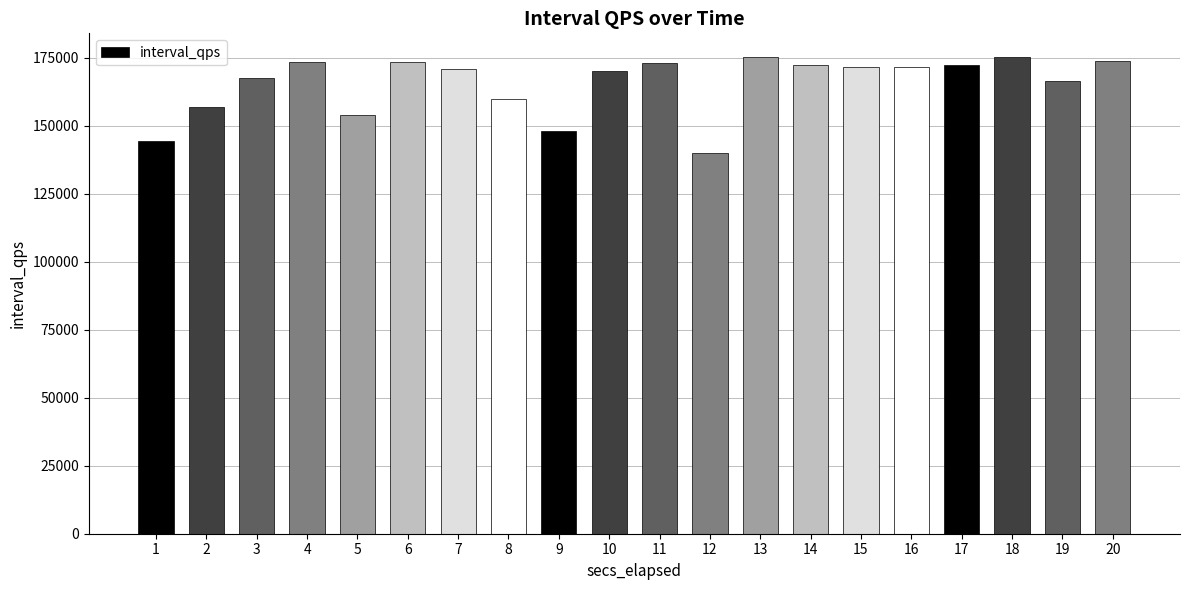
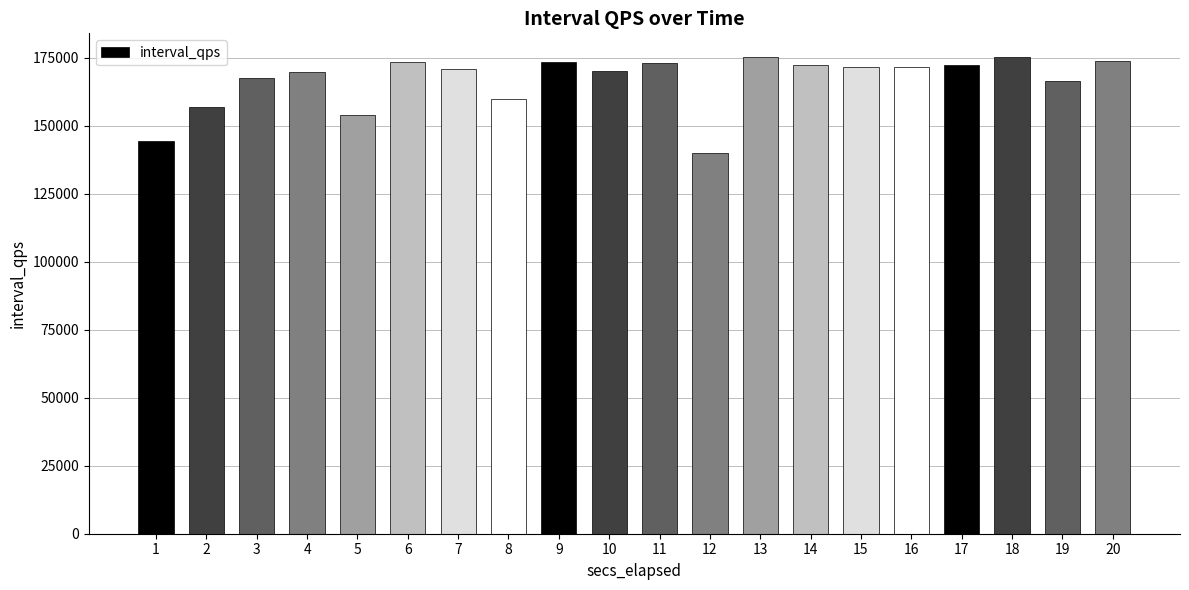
  {
    "1": 144000,
    "2": 157000,
    "3": 167000,
-   "4": 173000,
+   "4": 170000,
    "5": 154000,
    "6": 173000,
    "7": 171000,
    "8": 160000,
-   "9": 148000,
+   "9": 173000,
    "10": 170000,
    "11": 173000,
    "12": 140000,
    "13": 175000,
    "14": 172000,
    "15": 172000,
    "16": 172000,
    "17": 172000,
    "18": 175000,
    "19": 166000,
    "20": 174000
  }
